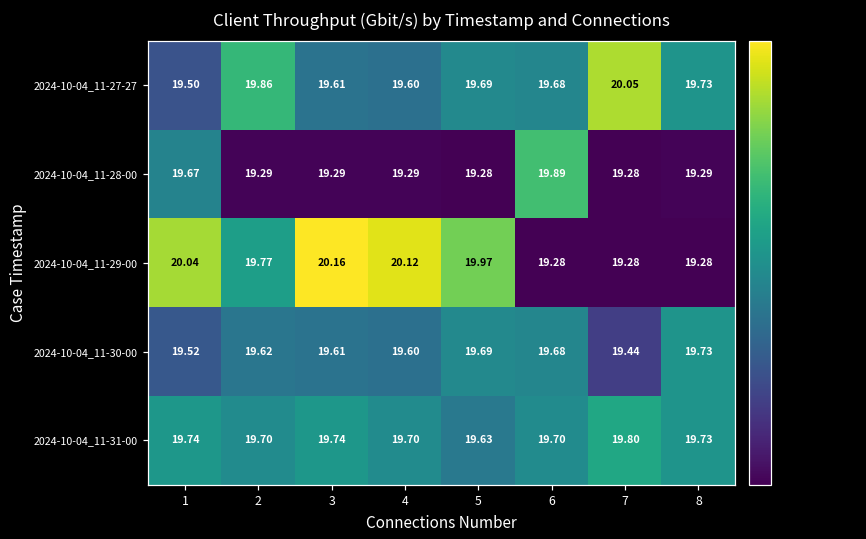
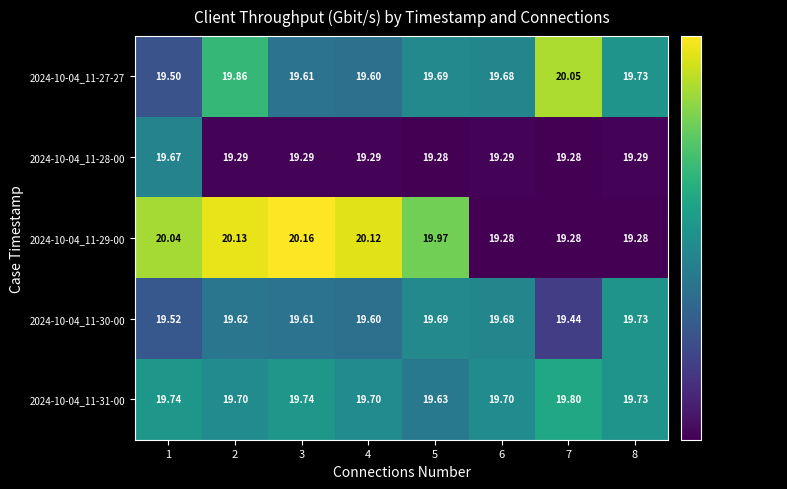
  {
    "2024-10-04_11-27-27": {
      "1": 19.50,
      "2": 19.86,
      "3": 19.61,
      "4": 19.60,
      "5": 19.69,
      "6": 19.68,
      "7": 20.05,
      "8": 19.73
    },
    "2024-10-04_11-28-00": {
      "1": 19.67,
      "2": 19.29,
      "3": 19.29,
      "4": 19.29,
      "5": 19.28,
-     "6": 19.89,
+     "6": 19.29,
      "7": 19.28,
      "8": 19.29
    },
    "2024-10-04_11-29-00": {
      "1": 20.04,
-     "2": 19.77,
+     "2": 20.13,
      "3": 20.16,
      "4": 20.12,
      "5": 19.97,
      "6": 19.28,
      "7": 19.28,
      "8": 19.28
    },
    "2024-10-04_11-30-00": {
      "1": 19.52,
      "2": 19.62,
      "3": 19.61,
      "4": 19.60,
      "5": 19.69,
      "6": 19.68,
      "7": 19.44,
      "8": 19.73
    },
    "2024-10-04_11-31-00": {
      "1": 19.74,
      "2": 19.70,
      "3": 19.74,
      "4": 19.70,
      "5": 19.63,
      "6": 19.70,
      "7": 19.80,
      "8": 19.73
    }
  }
